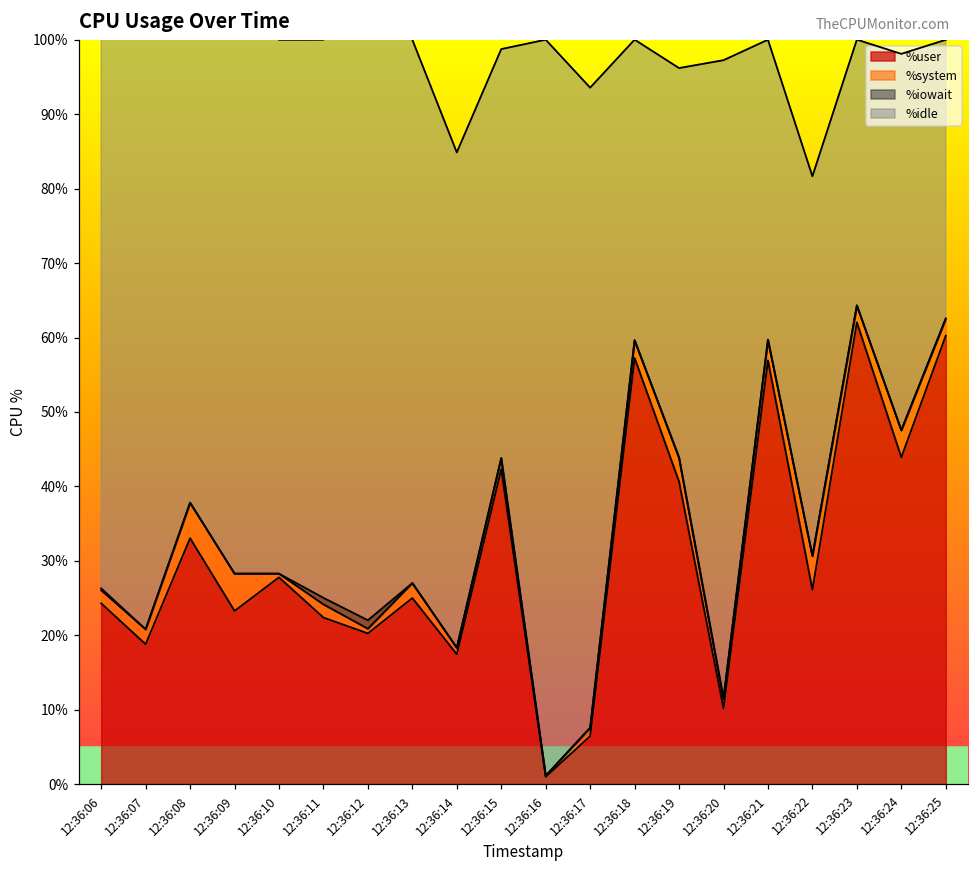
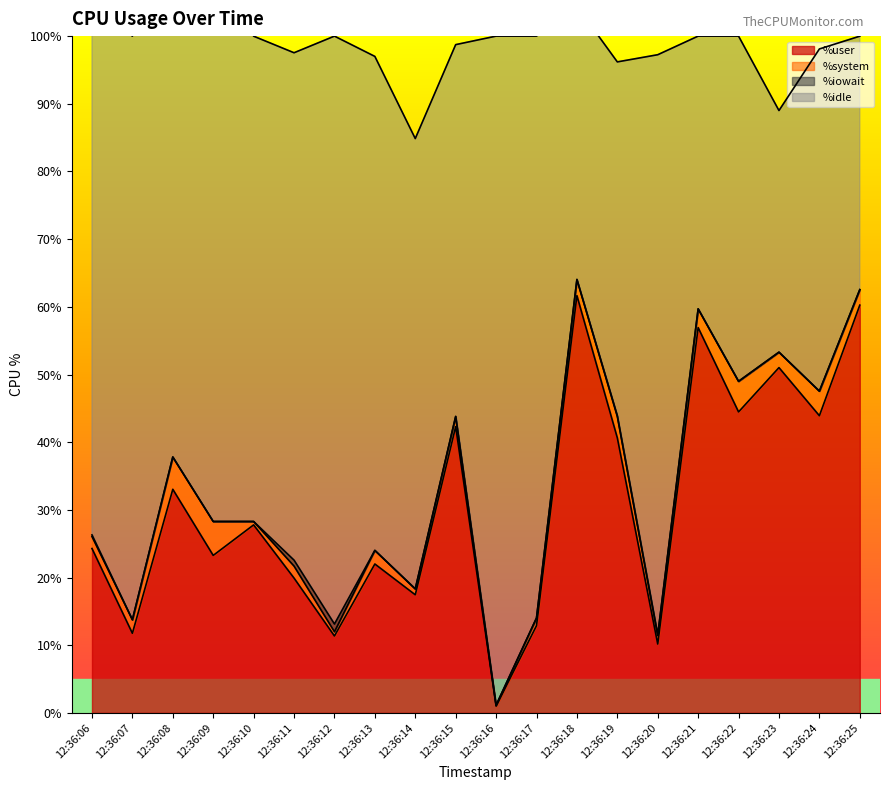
  {
    "%user": {
      "12:36:06": "24%",
-     "12:36:07": "19%",
+     "12:36:07": "12%",
      "12:36:08": "33%",
      "12:36:09": "23%",
      "12:36:10": "28%",
-     "12:36:11": "22%",
-     "12:36:12": "20%",
-     "12:36:13": "25%",
+     "12:36:11": "20%",
+     "12:36:12": "11%",
+     "12:36:13": "22%",
      "12:36:14": "17%",
      "12:36:15": "42%",
-     "12:36:17": "6%",
-     "12:36:18": "57%",
+     "12:36:17": "13%",
+     "12:36:18": "62%",
      "12:36:19": "41%",
      "12:36:20": "10%",
      "12:36:21": "57%",
-     "12:36:22": "26%",
-     "12:36:23": "62%",
+     "12:36:22": "44%",
+     "12:36:23": "51%",
      "12:36:24": "44%",
      "12:36:25": "60%"
    },
    "%system": {
      "12:36:11": "2%",
      "12:36:12": "1%"
    },
    "%iowait": {
      "12:36:11": "1%",
      "12:36:12": "1%"
    },
    "%idle": {
      "12:36:10": "72%",
      "12:36:11": "75%",
      "12:36:13": "73%",
      "12:36:14": "67%",
      "12:36:15": "55%",
      "12:36:16": "99%",
      "12:36:17": "86%",
      "12:36:19": "52%",
      "12:36:20": "86%",
      "12:36:21": "40%",
      "12:36:22": "51%",
      "12:36:23": "36%",
      "12:36:25": "37%"
    }
  }
